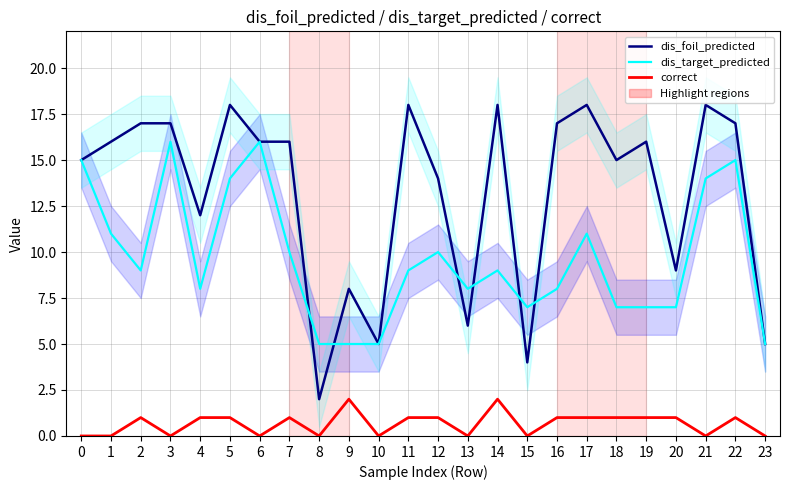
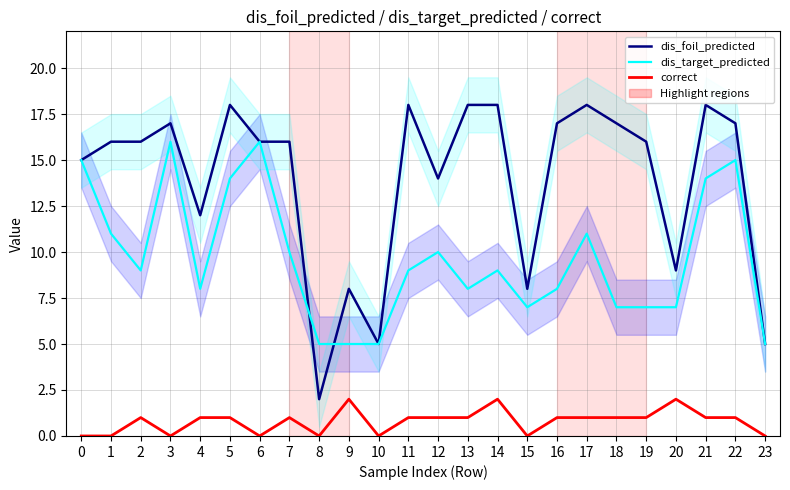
  {
    "dis_foil_predicted": {
      "1": 16,
-     "2": 17,
+     "2": 16,
      "3": 17,
      "4": 12,
      "5": 18,
      "7": 16,
      "8": 2,
      "9": 8,
      "11": 18,
      "12": 14,
-     "13": 6,
+     "13": 18,
      "14": 18,
-     "15": 4,
+     "15": 8,
      "16": 17,
      "17": 18,
-     "18": 15,
+     "18": 17,
      "19": 16,
      "20": 9,
      "21": 18,
      "22": 17
    },
    "correct": {
      "0": 0,
      "1": 0,
      "2": 1,
      "3": 0,
      "4": 1,
      "5": 1,
      "6": 0,
      "7": 1,
      "8": 0,
      "9": 2,
      "10": 0,
      "11": 1,
      "12": 1,
-     "13": 0,
+     "13": 1,
      "14": 2,
      "15": 0,
      "16": 1,
      "17": 1,
      "18": 1,
      "19": 1,
-     "20": 1,
-     "21": 0,
+     "20": 2,
+     "21": 1,
      "22": 1,
      "23": 0
    }
  }
